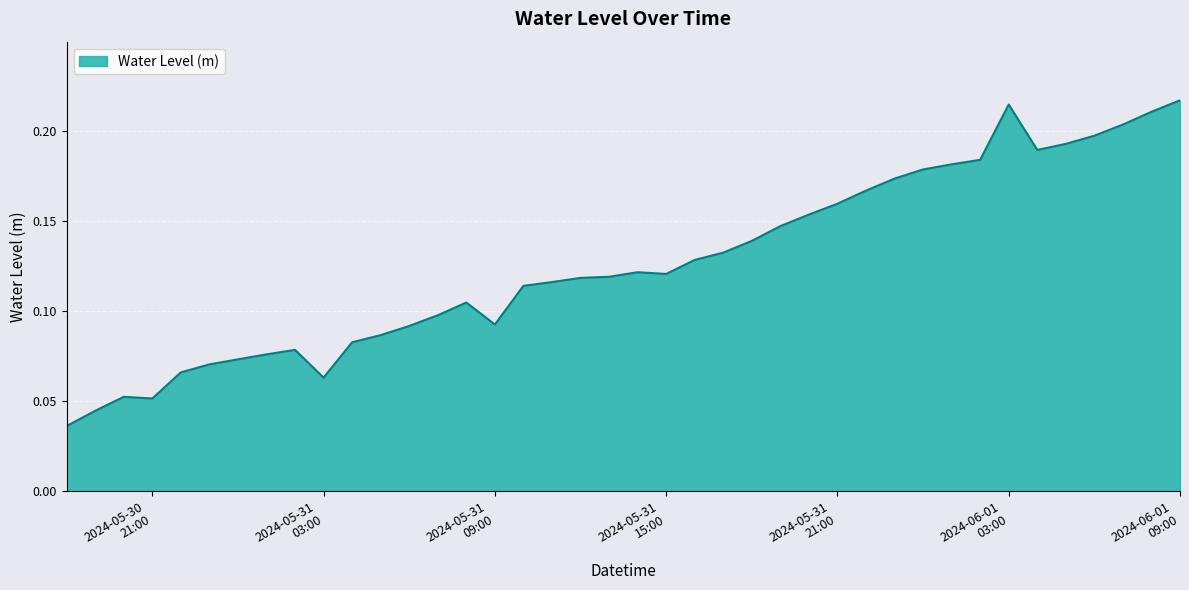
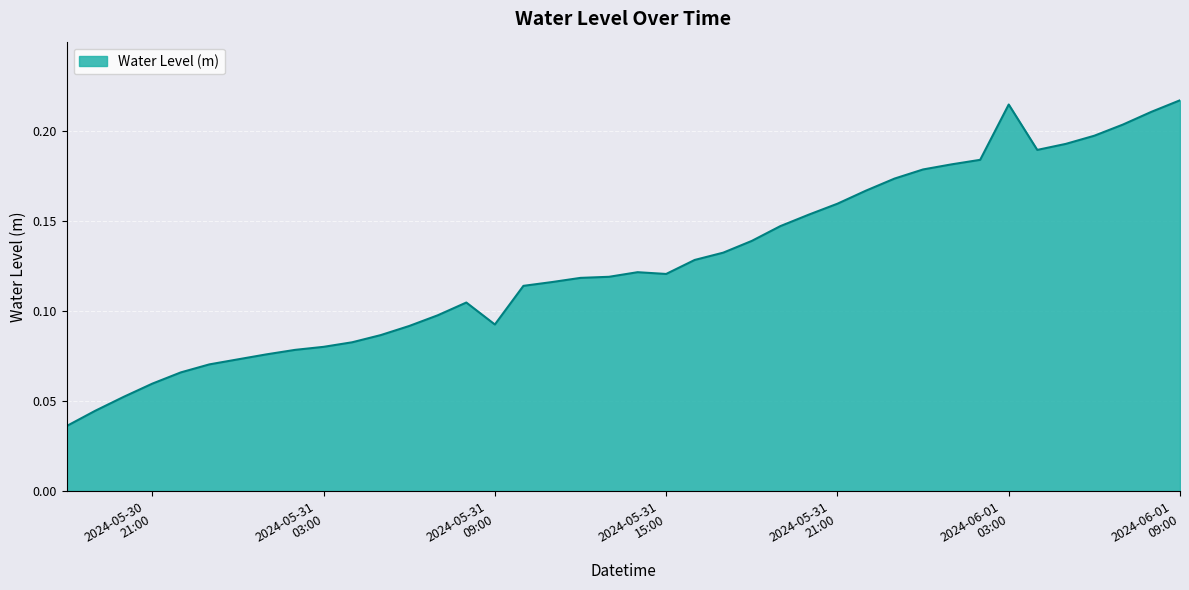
  {
-   "2024-05-30 21:00": 0.051,
-   "2024-05-31 03:00": 0.063,
+   "2024-05-30 21:00": 0.060,
+   "2024-05-31 03:00": 0.080,
    "2024-05-31 09:00": 0.093,
    "2024-05-31 15:00": 0.121,
    "2024-05-31 21:00": 0.160,
    "2024-06-01 03:00": 0.215,
    "2024-06-01 09:00": 0.217
  }
